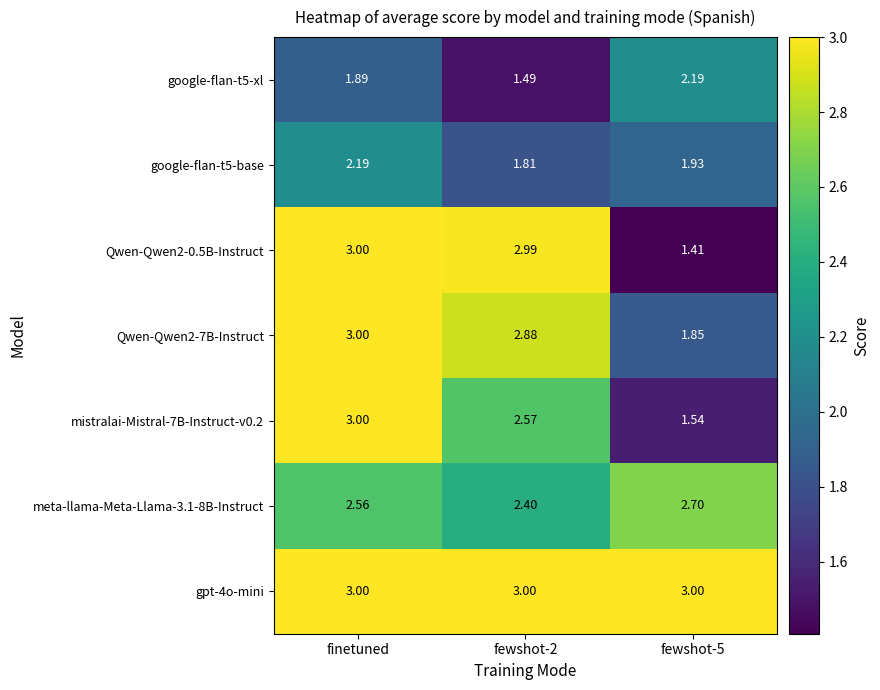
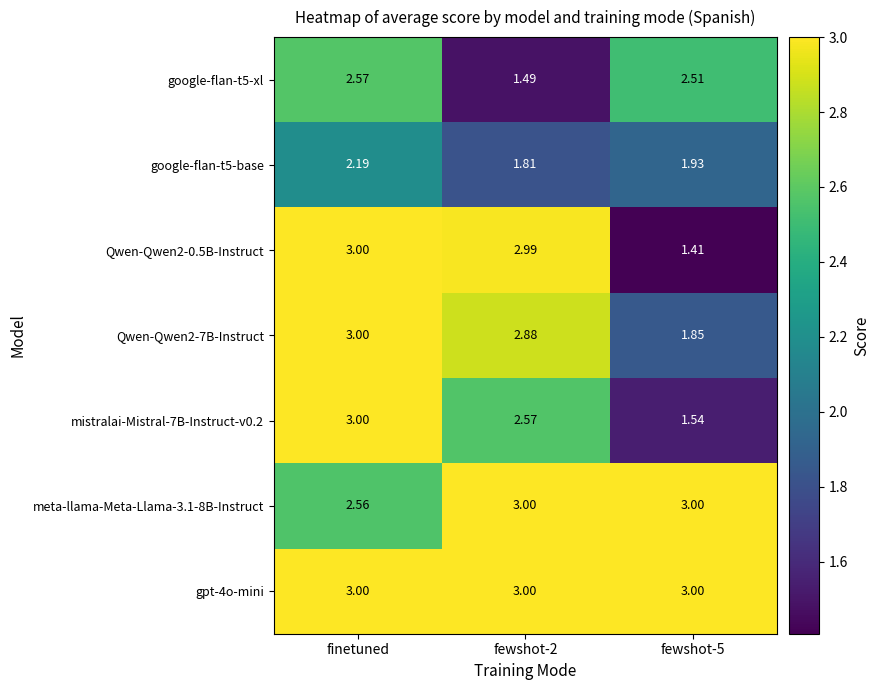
  {
    "google-flan-t5-xl": {
-     "finetuned": 1.89,
+     "finetuned": 2.57,
      "fewshot-2": 1.49,
-     "fewshot-5": 2.19
+     "fewshot-5": 2.51
    },
    "google-flan-t5-base": {
      "finetuned": 2.19,
      "fewshot-2": 1.81,
      "fewshot-5": 1.93
    },
    "Qwen-Qwen2-0.5B-Instruct": {
      "finetuned": 3.00,
      "fewshot-2": 2.99,
      "fewshot-5": 1.41
    },
    "Qwen-Qwen2-7B-Instruct": {
      "finetuned": 3.00,
      "fewshot-2": 2.88,
      "fewshot-5": 1.85
    },
    "mistralai-Mistral-7B-Instruct-v0.2": {
      "finetuned": 3.00,
      "fewshot-2": 2.57,
      "fewshot-5": 1.54
    },
    "meta-llama-Meta-Llama-3.1-8B-Instruct": {
      "finetuned": 2.56,
-     "fewshot-2": 2.40,
-     "fewshot-5": 2.70
+     "fewshot-2": 3.00,
+     "fewshot-5": 3.00
    },
    "gpt-4o-mini": {
      "finetuned": 3.00,
      "fewshot-2": 3.00,
      "fewshot-5": 3.00
    }
  }
